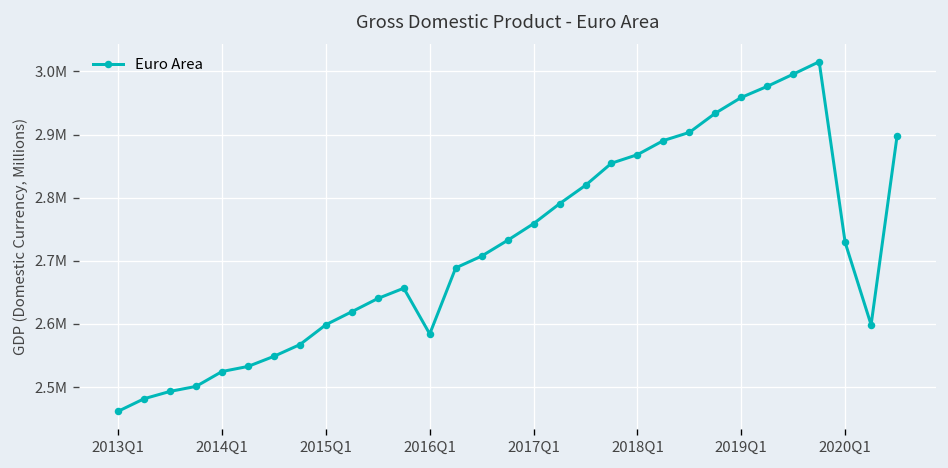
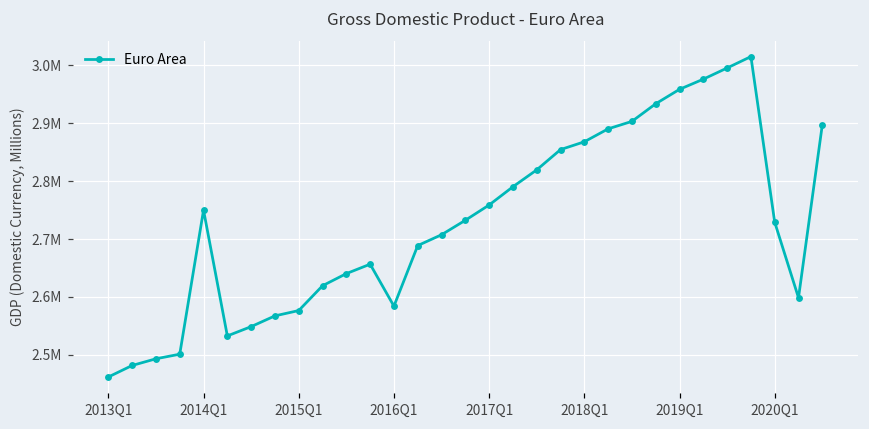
  {
    "2013Q1": 2460000,
-   "2014Q1": 2520000,
-   "2015Q1": 2600000,
+   "2014Q1": 2750000,
+   "2015Q1": 2580000,
    "2016Q1": 2580000,
    "2017Q1": 2760000,
    "2018Q1": 2870000,
    "2019Q1": 2960000,
    "2020Q1": 2730000
  }
